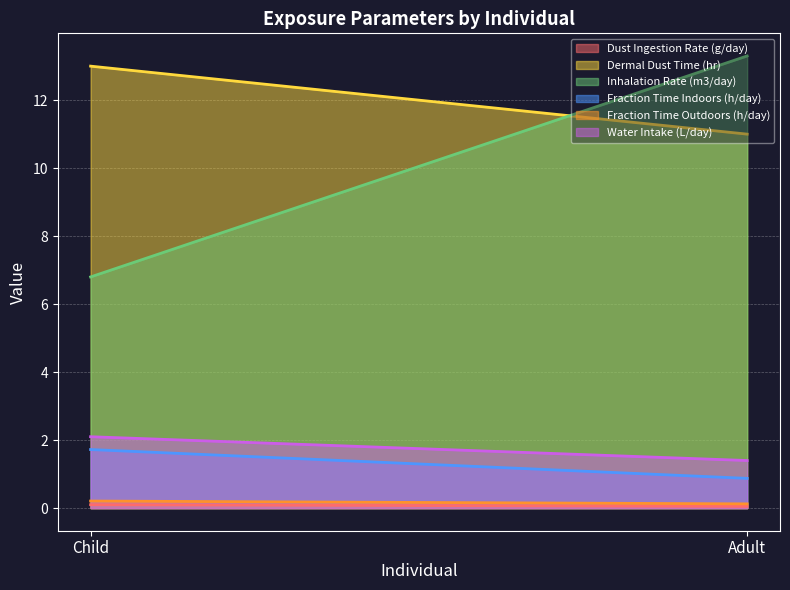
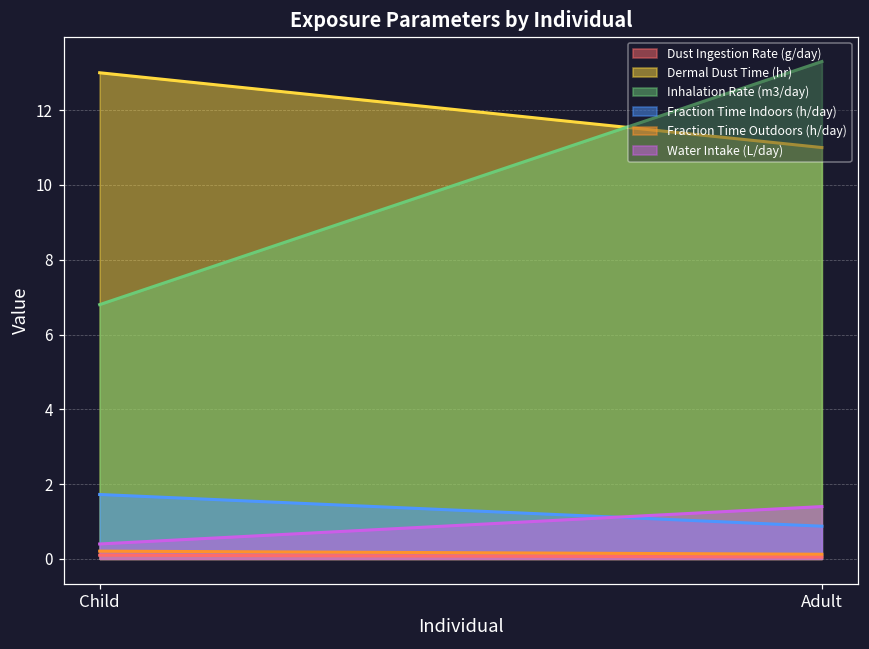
  {
    "Inhalation Rate (m3/day)": {
      "Child": 6.8
    },
    "Fraction Time Indoors (h/day)": {
      "Child": 1.7,
      "Adult": 0.9
    },
    "Water Intake (L/day)": {
-     "Child": 2.1,
+     "Child": 0.4,
      "Adult": 1.4
    }
  }
